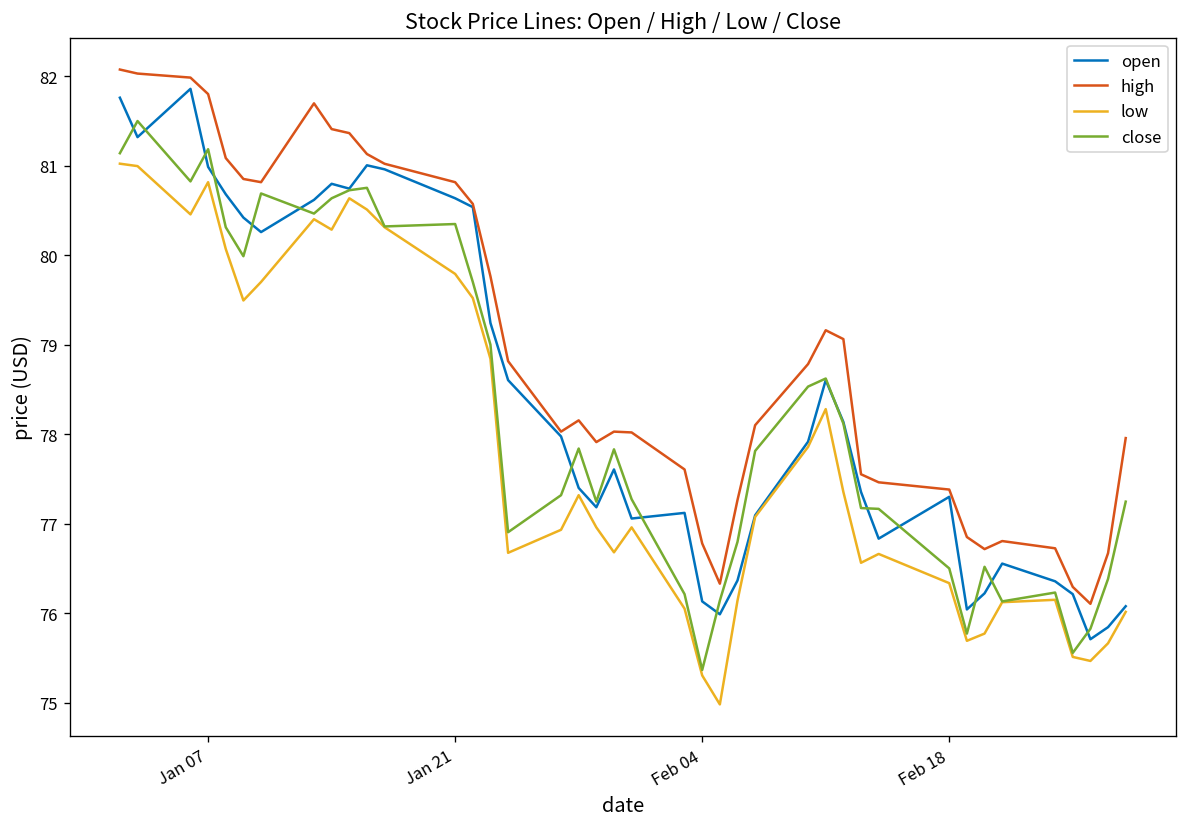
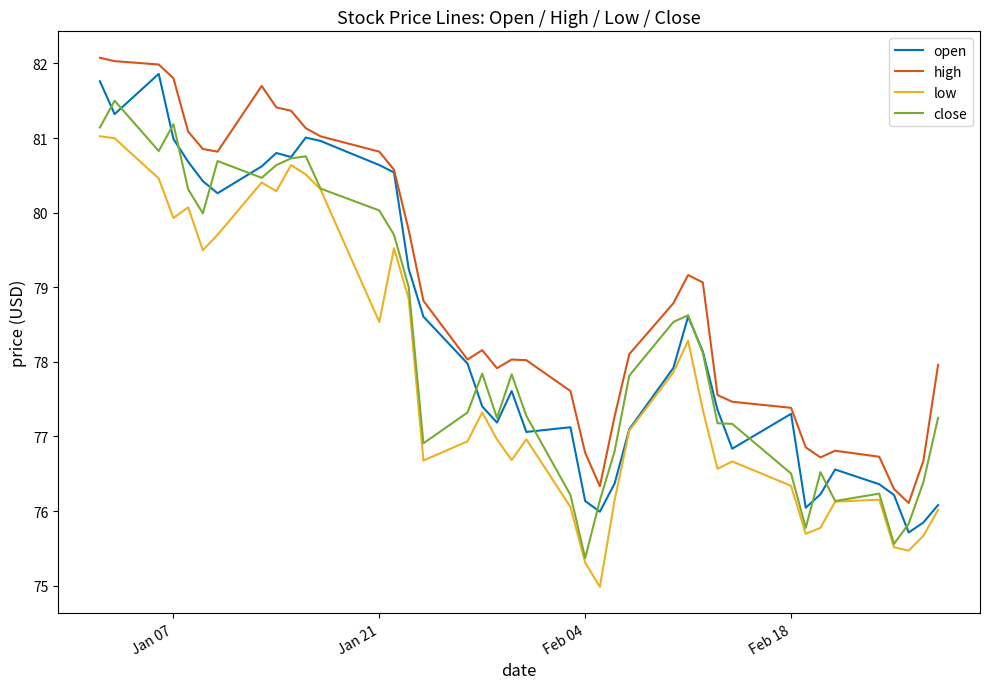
  {
    "open": {
      "Jan 07": 81.0,
      "Jan 21": 80.6,
      "Feb 04": 76.1,
      "Feb 18": 77.3
    },
    "high": {
      "Jan 07": 81.8,
      "Jan 21": 80.8,
      "Feb 04": 76.8,
      "Feb 18": 77.4
    },
    "low": {
-     "Jan 07": 80.8,
-     "Jan 21": 79.8,
+     "Jan 07": 79.9,
+     "Jan 21": 78.5,
      "Feb 04": 75.3,
      "Feb 18": 76.3
    },
    "close": {
      "Jan 07": 81.2,
-     "Jan 21": 80.4,
+     "Jan 21": 80.0,
      "Feb 04": 75.4,
      "Feb 18": 76.5
    }
  }
